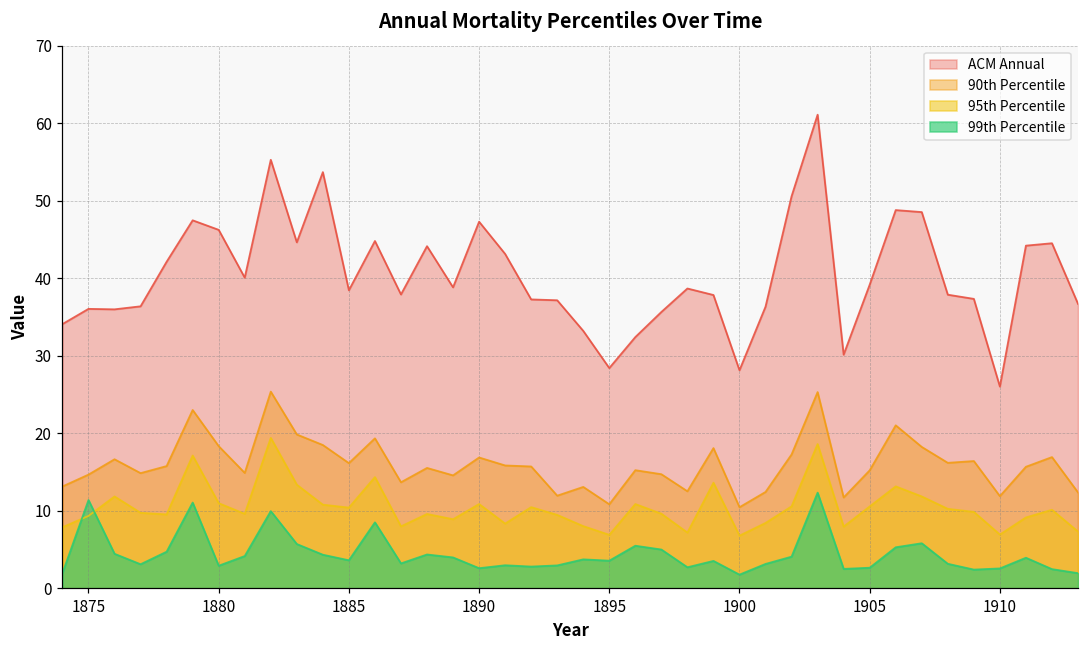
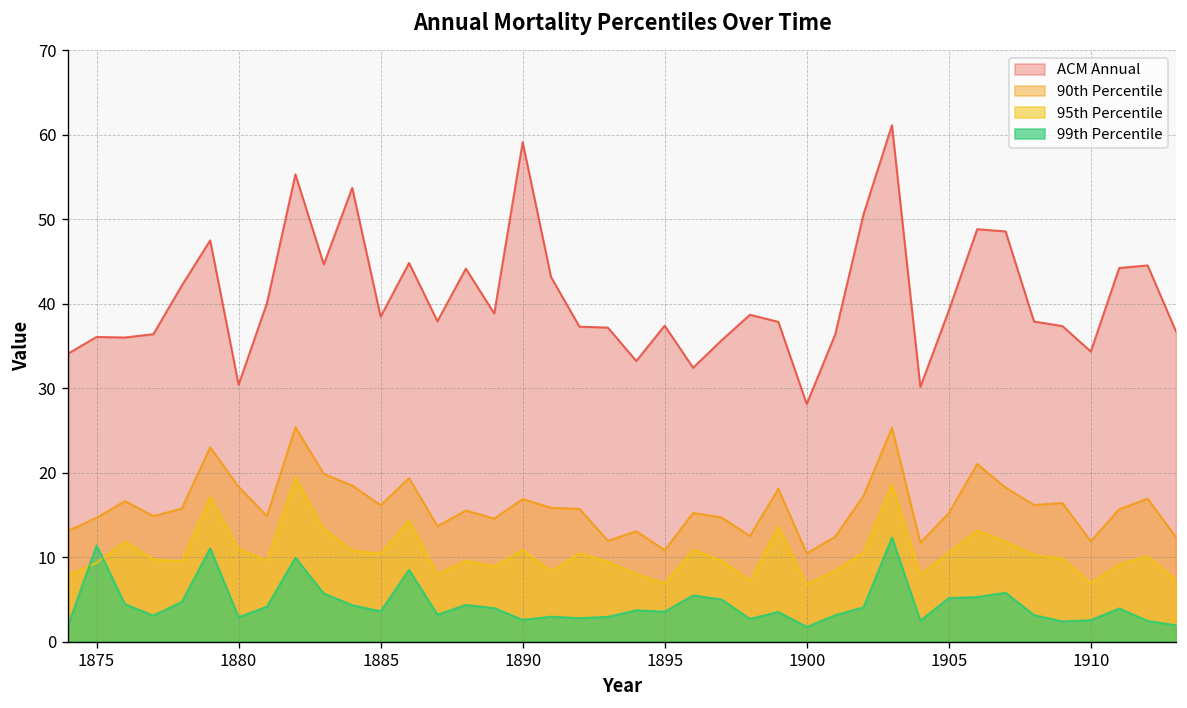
  {
    "ACM Annual": {
      "1875": 36,
-     "1880": 46,
+     "1880": 30,
      "1885": 38,
-     "1890": 47,
-     "1895": 28,
+     "1890": 59,
+     "1895": 37,
      "1900": 28,
      "1905": 39,
-     "1910": 26
+     "1910": 34
    },
    "99th Percentile": {
      "1875": 11,
      "1880": 3,
      "1885": 4,
      "1890": 3,
      "1895": 4,
      "1900": 2,
-     "1905": 3,
+     "1905": 5,
      "1910": 3
    }
  }
